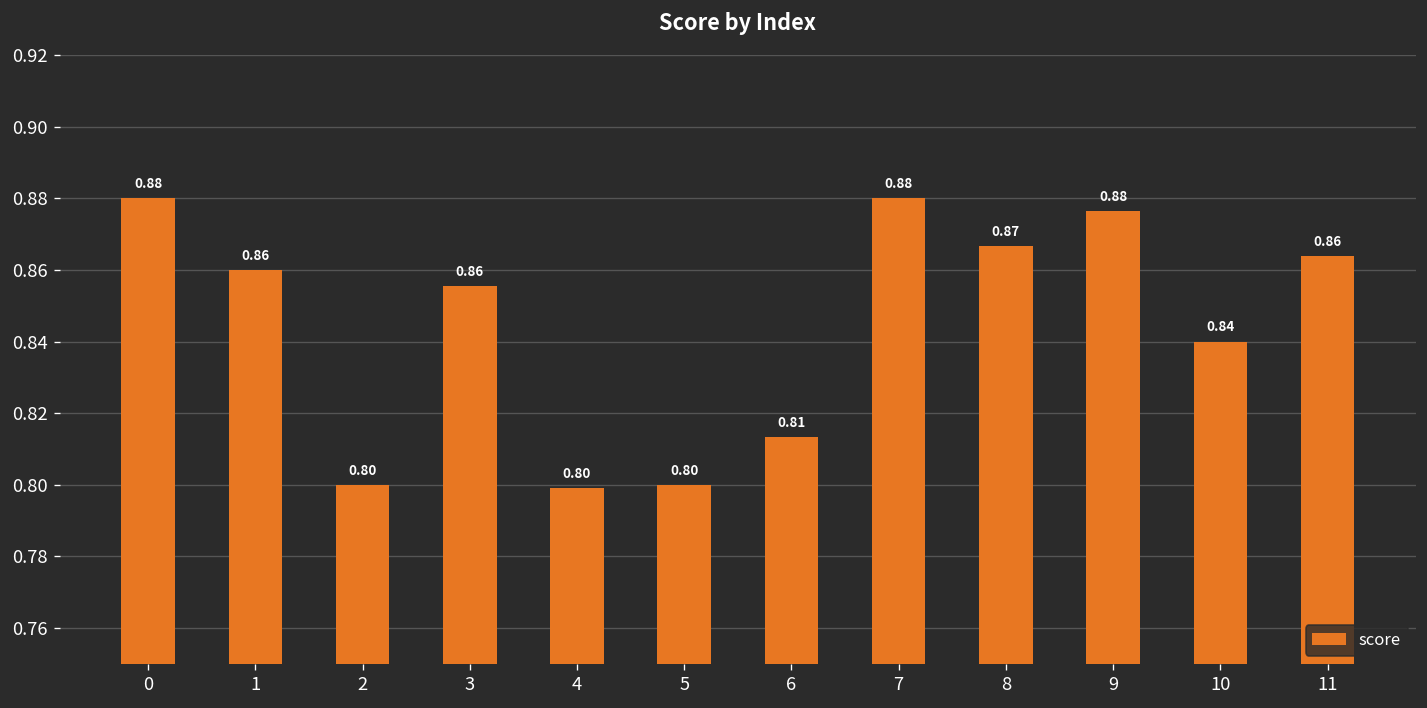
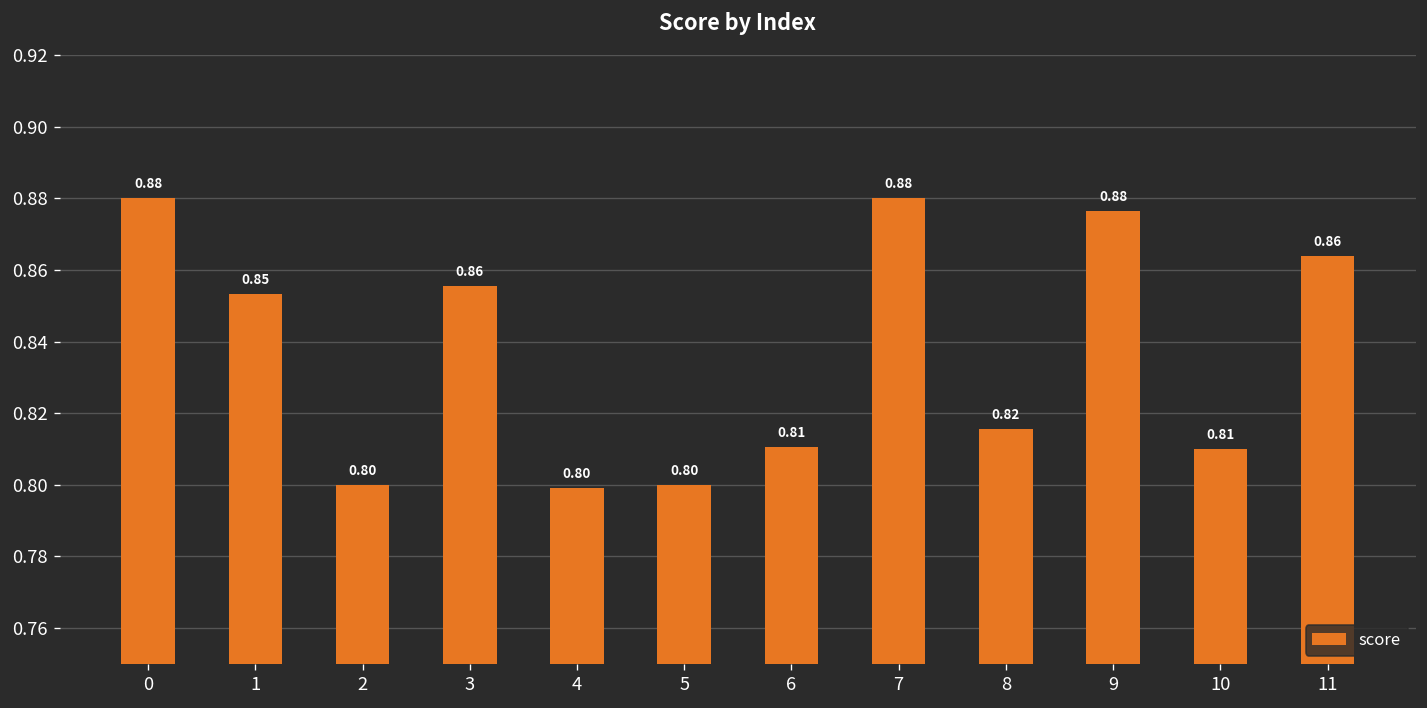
  {
    "0": 0.88,
-   "1": 0.86,
+   "1": 0.85,
    "2": 0.80,
    "3": 0.86,
    "4": 0.80,
    "5": 0.80,
-   "6": 0.813,
+   "6": 0.811,
    "7": 0.88,
-   "8": 0.87,
+   "8": 0.82,
    "9": 0.88,
-   "10": 0.84,
+   "10": 0.81,
    "11": 0.86
  }
